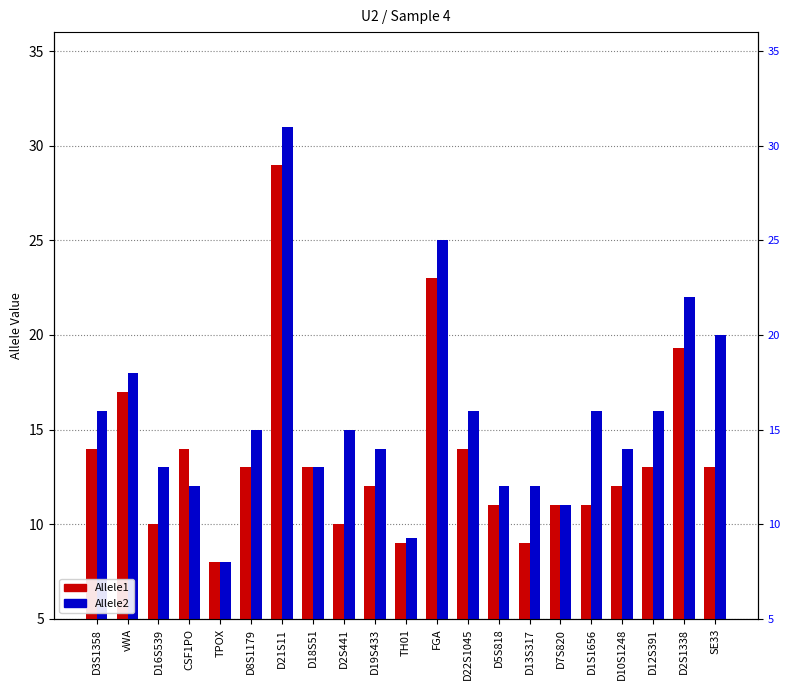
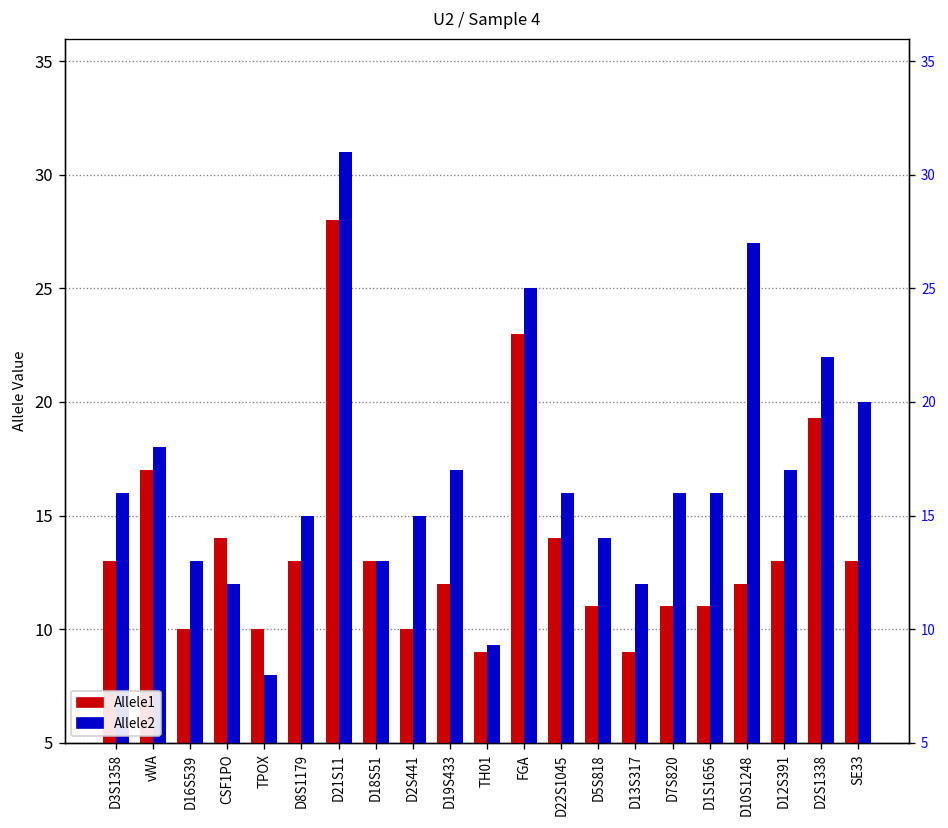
  {
    "Allele1": {
-     "D3S1358": 14,
+     "D3S1358": 13,
      "vWA": 17,
      "D16S539": 10,
      "CSF1PO": 14,
-     "TPOX": 8,
+     "TPOX": 10,
      "D8S1179": 13,
-     "D21S11": 29,
+     "D21S11": 28,
      "D18S51": 13,
      "D2S441": 10,
      "D19S433": 12,
      "TH01": 9,
      "FGA": 23,
      "D22S1045": 14,
      "D5S818": 11,
      "D13S317": 9,
      "D7S820": 11,
      "D1S1656": 11,
      "D10S1248": 12,
      "D12S391": 13,
      "D2S1338": 19.3,
      "SE33": 13
    },
    "Allele2": {
      "D3S1358": 16,
      "vWA": 18,
      "D16S539": 13,
      "CSF1PO": 12,
      "TPOX": 8,
      "D8S1179": 15,
      "D21S11": 31,
      "D18S51": 13,
      "D2S441": 15,
-     "D19S433": 14,
+     "D19S433": 17,
      "TH01": 9.3,
      "FGA": 25,
      "D22S1045": 16,
-     "D5S818": 12,
+     "D5S818": 14,
      "D13S317": 12,
-     "D7S820": 11,
+     "D7S820": 16,
      "D1S1656": 16,
-     "D10S1248": 14,
-     "D12S391": 16,
+     "D10S1248": 27,
+     "D12S391": 17,
      "D2S1338": 22,
      "SE33": 20
    }
  }
